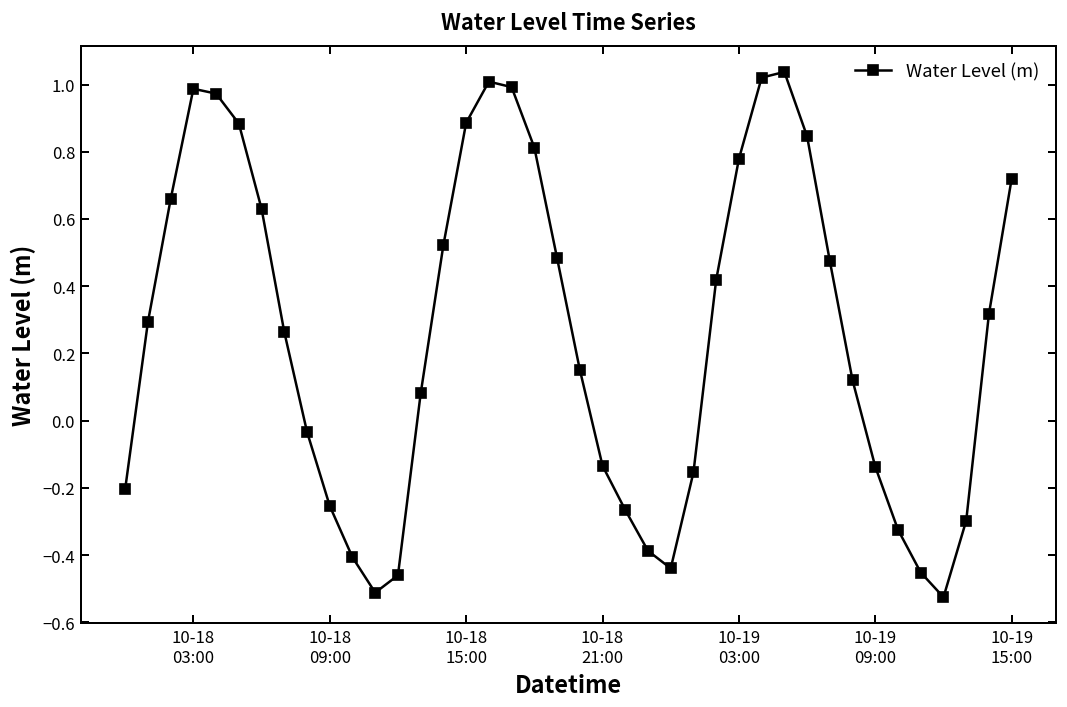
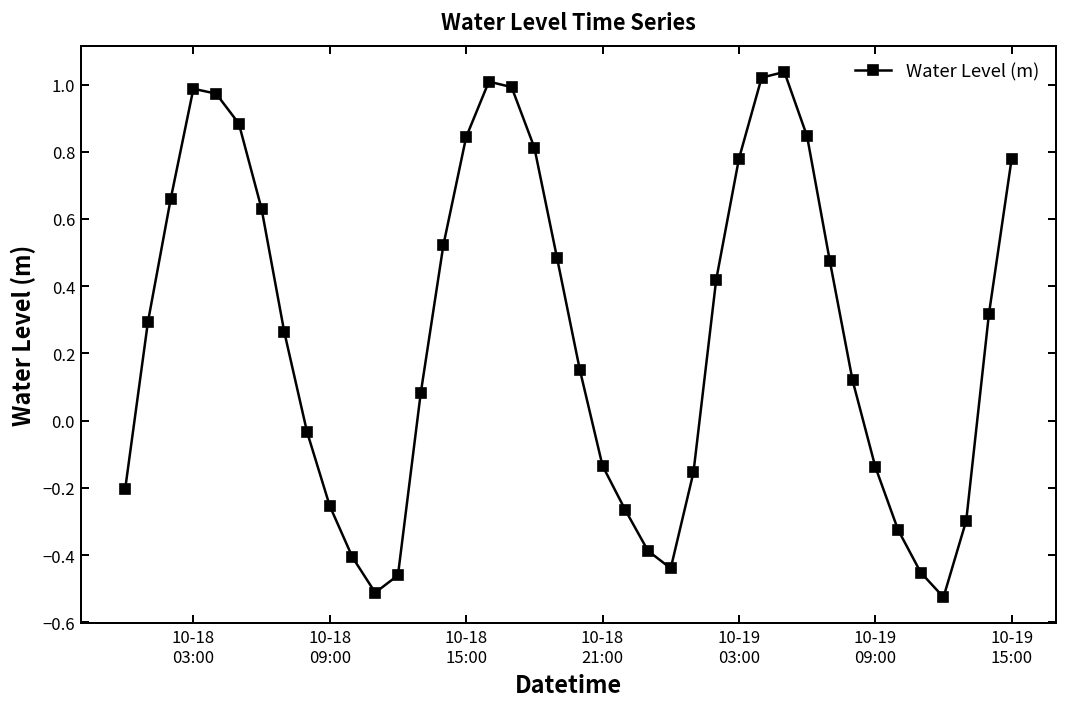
  {
    "10-18 03:00": 0.99,
    "10-18 09:00": -0.25,
-   "10-18 15:00": 0.89,
+   "10-18 15:00": 0.84,
    "10-18 21:00": -0.13,
    "10-19 03:00": 0.78,
    "10-19 09:00": -0.14,
-   "10-19 15:00": 0.72
+   "10-19 15:00": 0.78
  }
